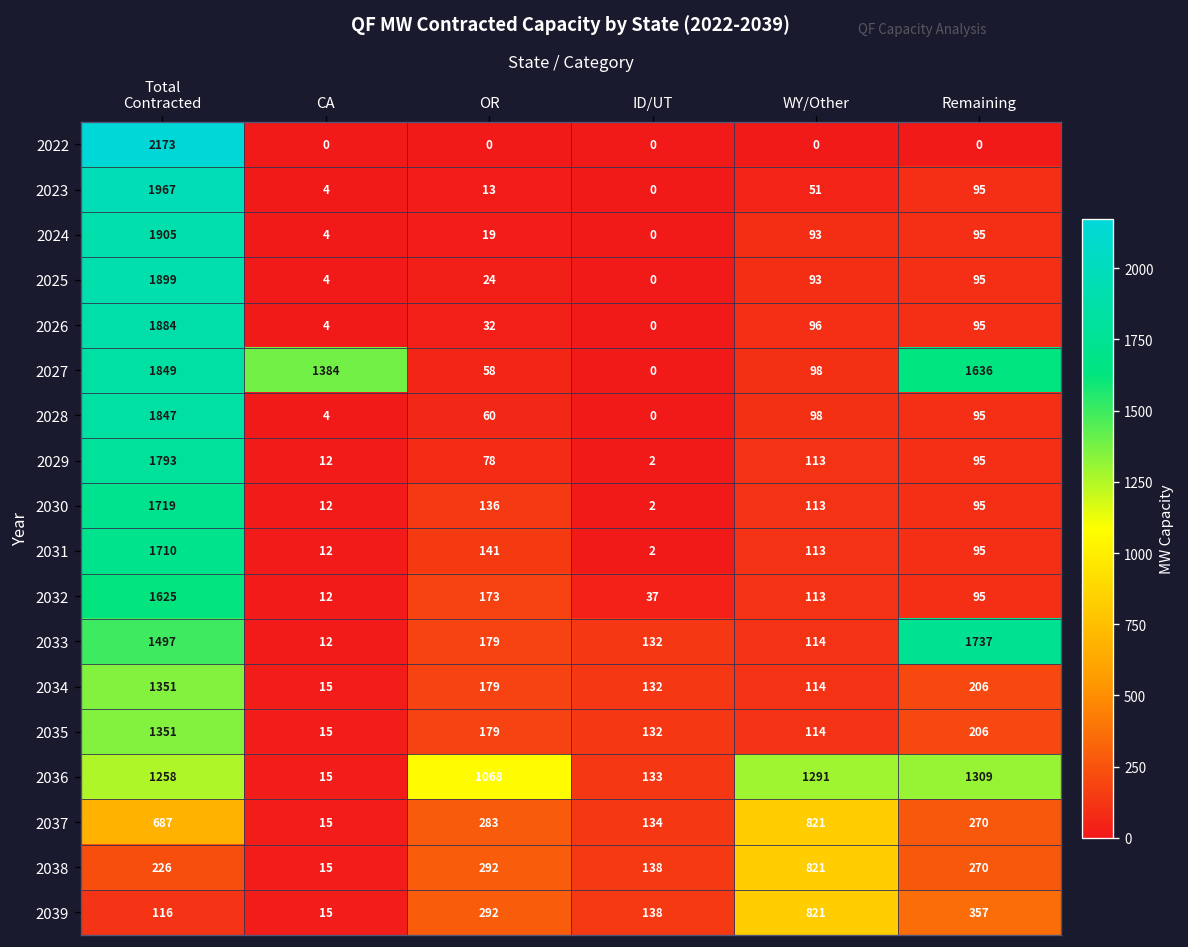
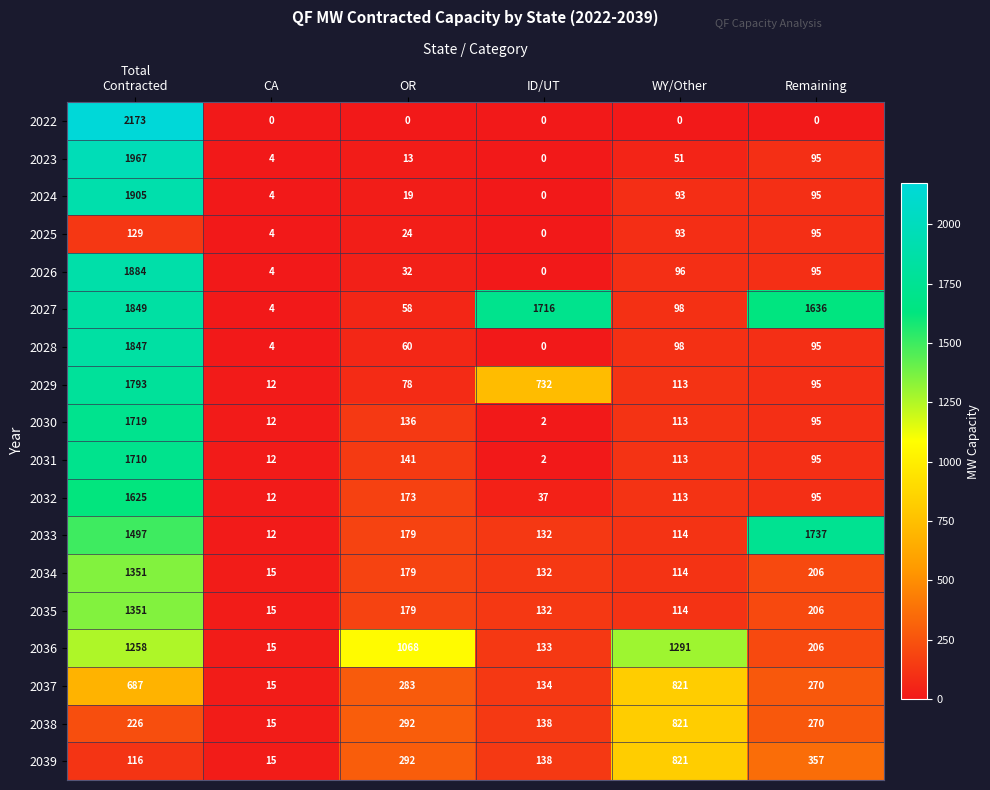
  {
    "2022": {
      "Total Contracted": 2173,
      "CA": 0,
      "OR": 0,
      "ID/UT": 0,
      "WY/Other": 0,
      "Remaining": 0
    },
    "2023": {
      "Total Contracted": 1967,
      "CA": 4,
      "OR": 13,
      "ID/UT": 0,
      "WY/Other": 51,
      "Remaining": 95
    },
    "2024": {
      "Total Contracted": 1905,
      "CA": 4,
      "OR": 19,
      "ID/UT": 0,
      "WY/Other": 93,
      "Remaining": 95
    },
    "2025": {
-     "Total Contracted": 1899,
+     "Total Contracted": 129,
      "CA": 4,
      "OR": 24,
      "ID/UT": 0,
      "WY/Other": 93,
      "Remaining": 95
    },
    "2026": {
      "Total Contracted": 1884,
      "CA": 4,
      "OR": 32,
      "ID/UT": 0,
      "WY/Other": 96,
      "Remaining": 95
    },
    "2027": {
      "Total Contracted": 1849,
-     "CA": 1384,
+     "CA": 4,
      "OR": 58,
-     "ID/UT": 0,
+     "ID/UT": 1716,
      "WY/Other": 98,
      "Remaining": 1636
    },
    "2028": {
      "Total Contracted": 1847,
      "CA": 4,
      "OR": 60,
      "ID/UT": 0,
      "WY/Other": 98,
      "Remaining": 95
    },
    "2029": {
      "Total Contracted": 1793,
      "CA": 12,
      "OR": 78,
-     "ID/UT": 2,
+     "ID/UT": 732,
      "WY/Other": 113,
      "Remaining": 95
    },
    "2030": {
      "Total Contracted": 1719,
      "CA": 12,
      "OR": 136,
      "ID/UT": 2,
      "WY/Other": 113,
      "Remaining": 95
    },
    "2031": {
      "Total Contracted": 1710,
      "CA": 12,
      "OR": 141,
      "ID/UT": 2,
      "WY/Other": 113,
      "Remaining": 95
    },
    "2032": {
      "Total Contracted": 1625,
      "CA": 12,
      "OR": 173,
      "ID/UT": 37,
      "WY/Other": 113,
      "Remaining": 95
    },
    "2033": {
      "Total Contracted": 1497,
      "CA": 12,
      "OR": 179,
      "ID/UT": 132,
      "WY/Other": 114,
      "Remaining": 1737
    },
    "2034": {
      "Total Contracted": 1351,
      "CA": 15,
      "OR": 179,
      "ID/UT": 132,
      "WY/Other": 114,
      "Remaining": 206
    },
    "2035": {
      "Total Contracted": 1351,
      "CA": 15,
      "OR": 179,
      "ID/UT": 132,
      "WY/Other": 114,
      "Remaining": 206
    },
    "2036": {
      "Total Contracted": 1258,
      "CA": 15,
      "OR": 1068,
      "ID/UT": 133,
      "WY/Other": 1291,
-     "Remaining": 1309
+     "Remaining": 206
    },
    "2037": {
      "Total Contracted": 687,
      "CA": 15,
      "OR": 283,
      "ID/UT": 134,
      "WY/Other": 821,
      "Remaining": 270
    },
    "2038": {
      "Total Contracted": 226,
      "CA": 15,
      "OR": 292,
      "ID/UT": 138,
      "WY/Other": 821,
      "Remaining": 270
    },
    "2039": {
      "Total Contracted": 116,
      "CA": 15,
      "OR": 292,
      "ID/UT": 138,
      "WY/Other": 821,
      "Remaining": 357
    }
  }
